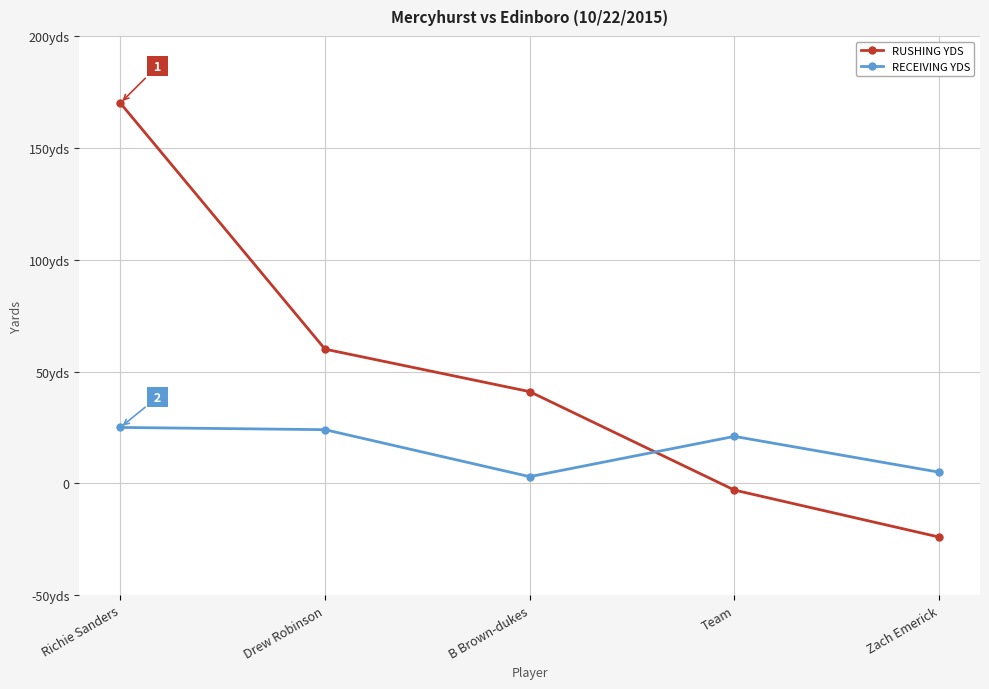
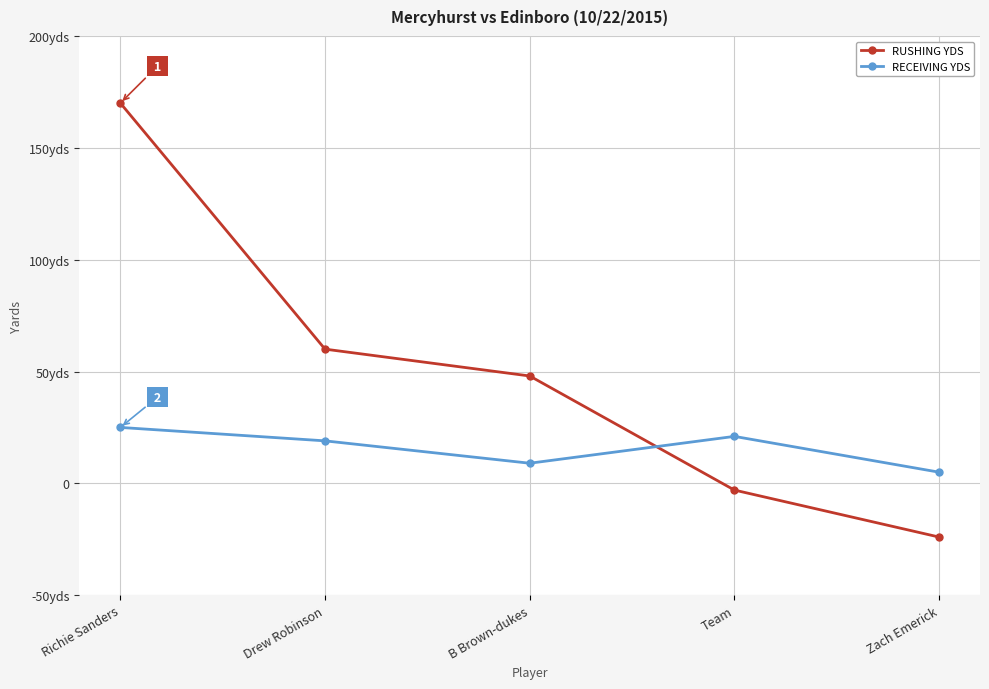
  {
    "RUSHING YDS": {
      "Richie Sanders": "170yds",
      "Drew Robinson": "60yds",
-     "B Brown-dukes": "41yds",
+     "B Brown-dukes": "48yds",
      "Team": "-3yds",
      "Zach Emerick": "-24yds"
    },
    "RECEIVING YDS": {
      "Richie Sanders": "25yds",
-     "Drew Robinson": "24yds",
-     "B Brown-dukes": "3yds",
+     "Drew Robinson": "19yds",
+     "B Brown-dukes": "9yds",
      "Team": "21yds",
      "Zach Emerick": "5yds"
    }
  }
